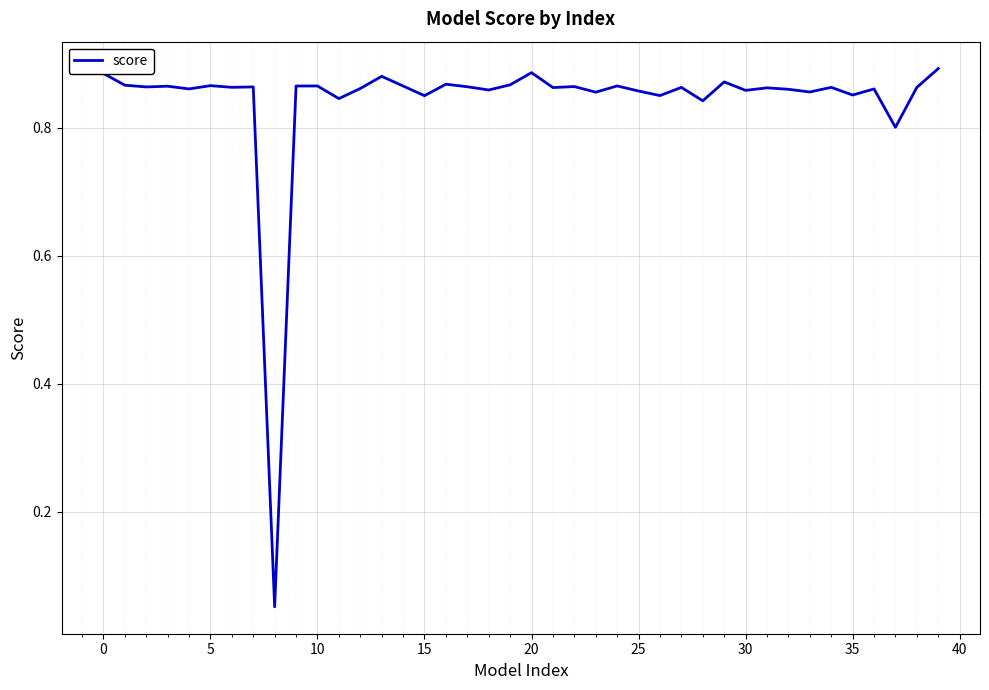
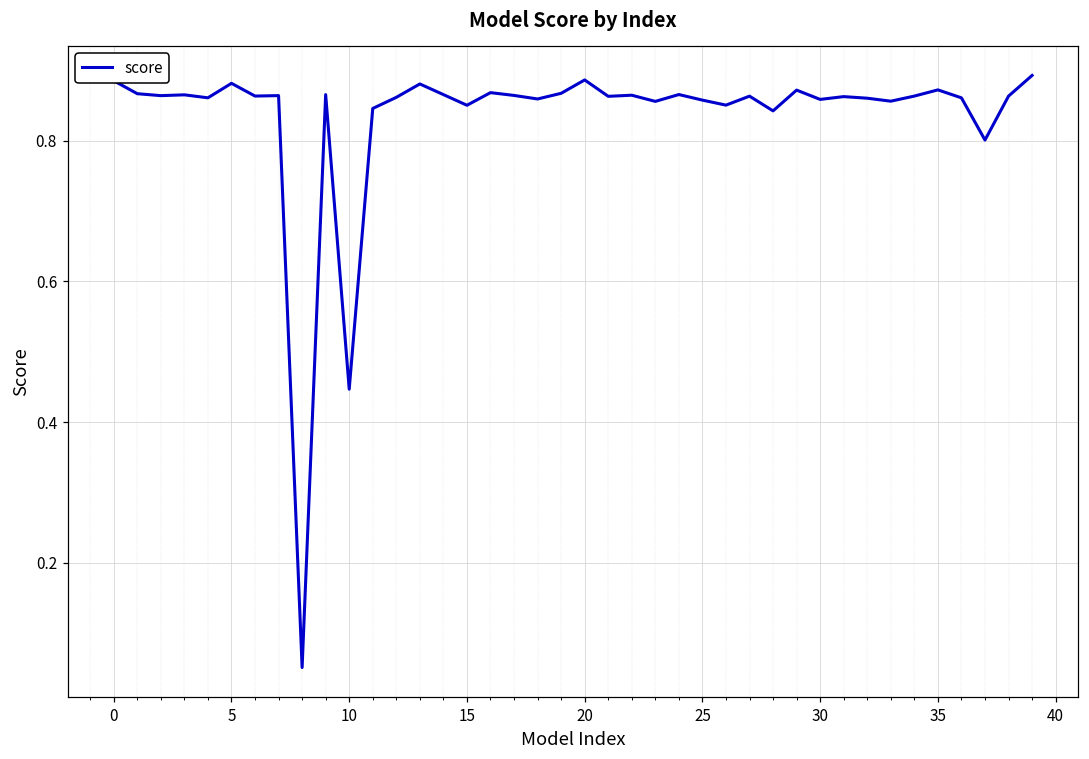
  {
-   "5": 0.87,
-   "10": 0.87,
+   "5": 0.88,
+   "10": 0.45,
    "15": 0.85,
    "20": 0.89,
    "25": 0.86,
    "30": 0.86,
-   "35": 0.85
+   "35": 0.87
  }
